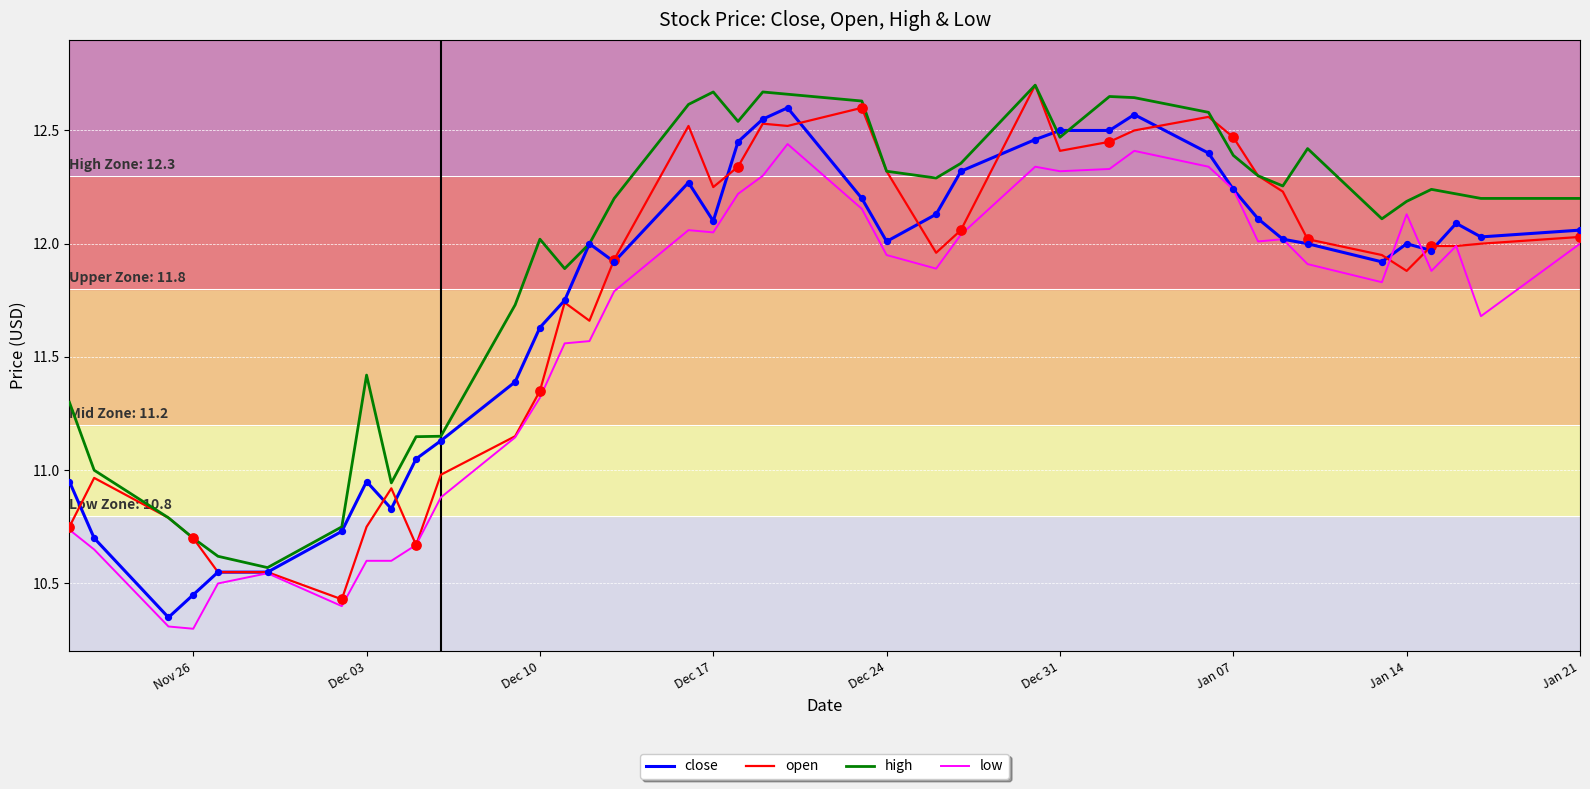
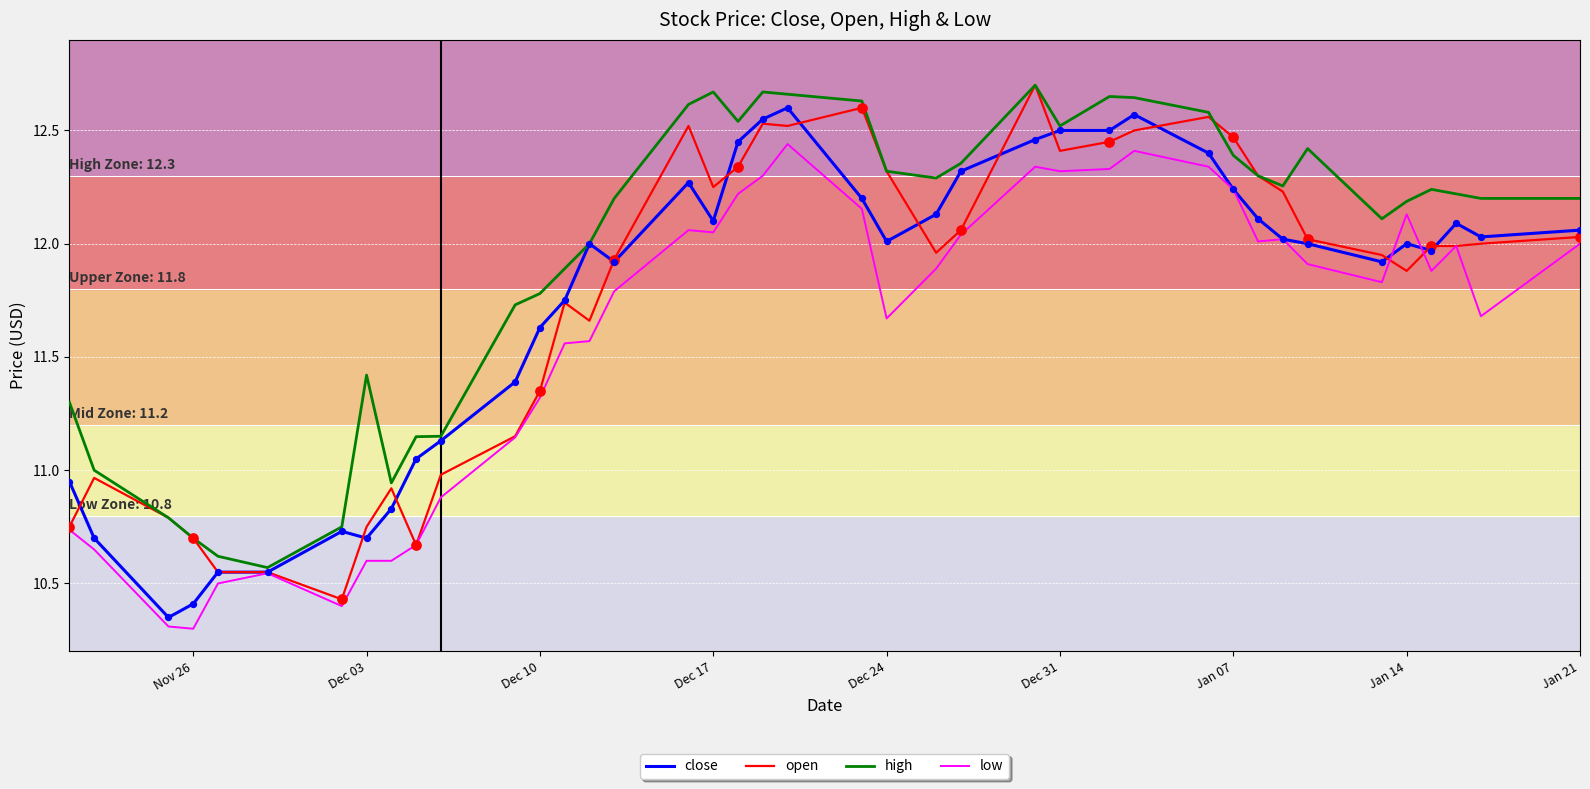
  {
    "close": {
-     "Nov 26": 10.45,
-     "Dec 03": 10.95,
+     "Nov 26": 10.41,
+     "Dec 03": 10.70,
      "Dec 10": 11.63,
      "Dec 17": 12.10,
      "Dec 24": 12.01,
      "Dec 31": 12.50,
      "Jan 14": 12.00,
      "Jan 21": 12.06
    },
    "high": {
      "Dec 03": 11.42,
-     "Dec 10": 12.02,
+     "Dec 10": 11.78,
      "Dec 17": 12.67,
-     "Dec 31": 12.47,
+     "Dec 31": 12.52,
      "Jan 07": 12.39,
      "Jan 14": 12.19,
      "Jan 21": 12.20
    },
    "low": {
      "Nov 26": 10.30,
      "Dec 03": 10.60,
      "Dec 10": 11.32,
      "Dec 17": 12.05,
-     "Dec 24": 11.95,
+     "Dec 24": 11.67,
      "Dec 31": 12.32,
      "Jan 14": 12.13,
      "Jan 21": 12.00
    }
  }
